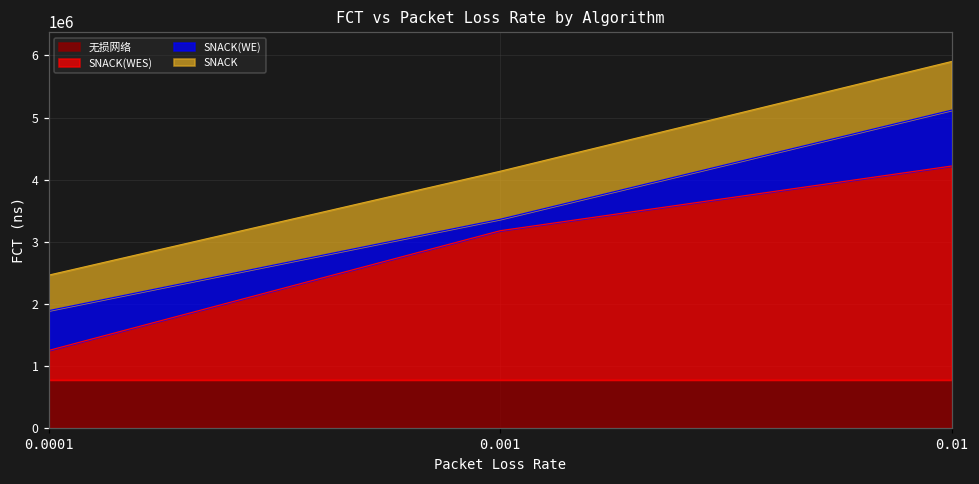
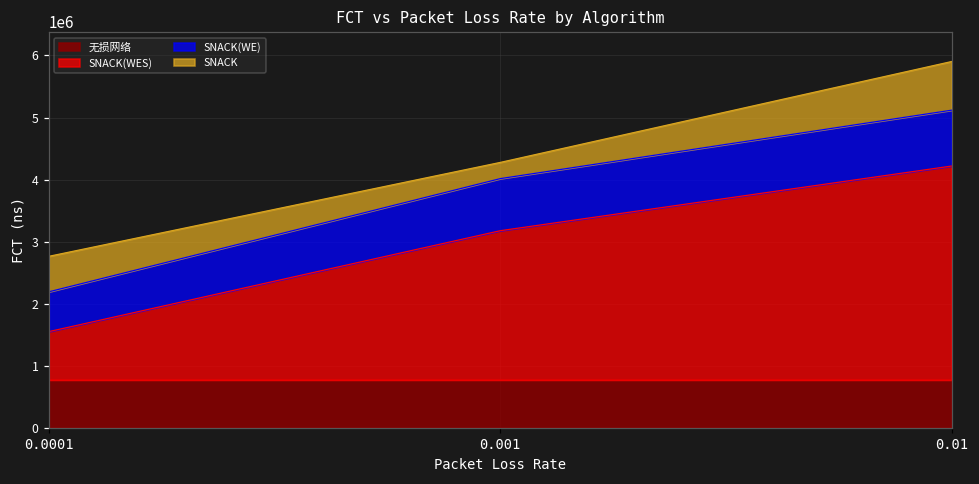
  {
    "无损网络": {
      "0.0001": 800000,
      "0.001": 800000,
      "0.01": 800000
    },
    "SNACK(WES)": {
-     "0.0001": 500000,
+     "0.0001": 800000,
      "0.001": 2400000,
      "0.01": 3500000
    },
    "SNACK(WE)": {
      "0.0001": 600000,
-     "0.001": 200000,
+     "0.001": 800000,
      "0.01": 900000
    },
    "SNACK": {
      "0.0001": 600000,
-     "0.001": 800000,
+     "0.001": 300000,
      "0.01": 800000
    }
  }
